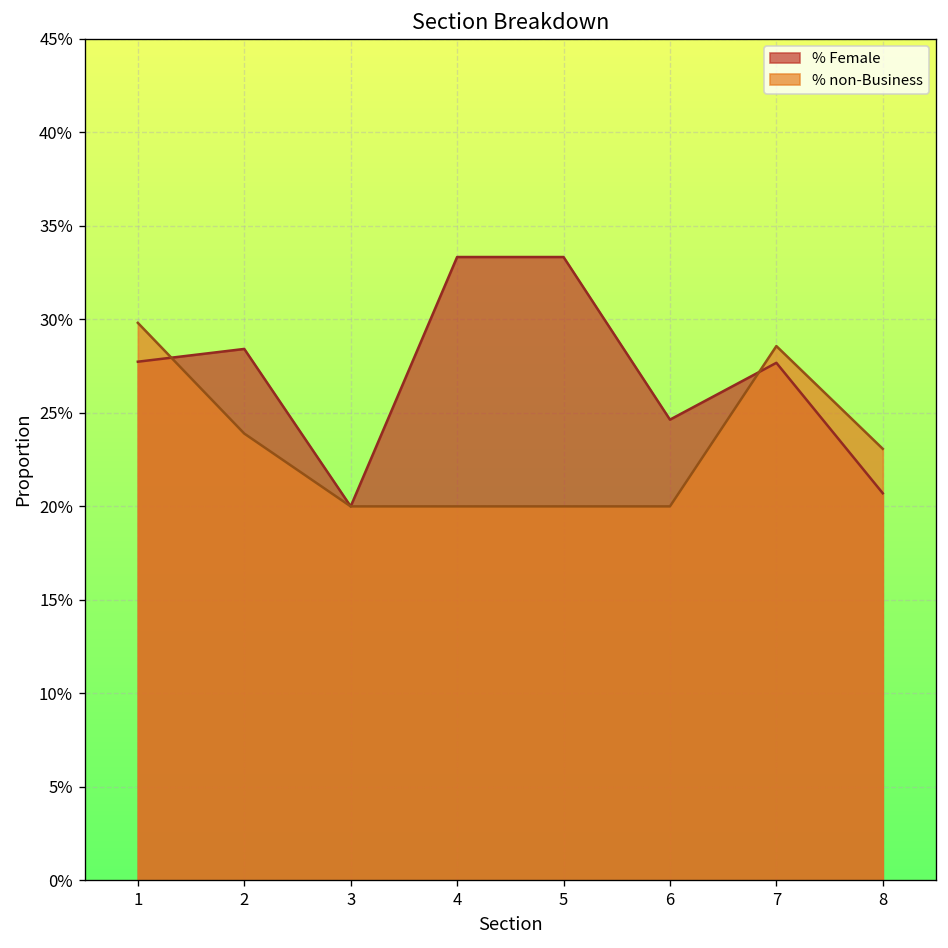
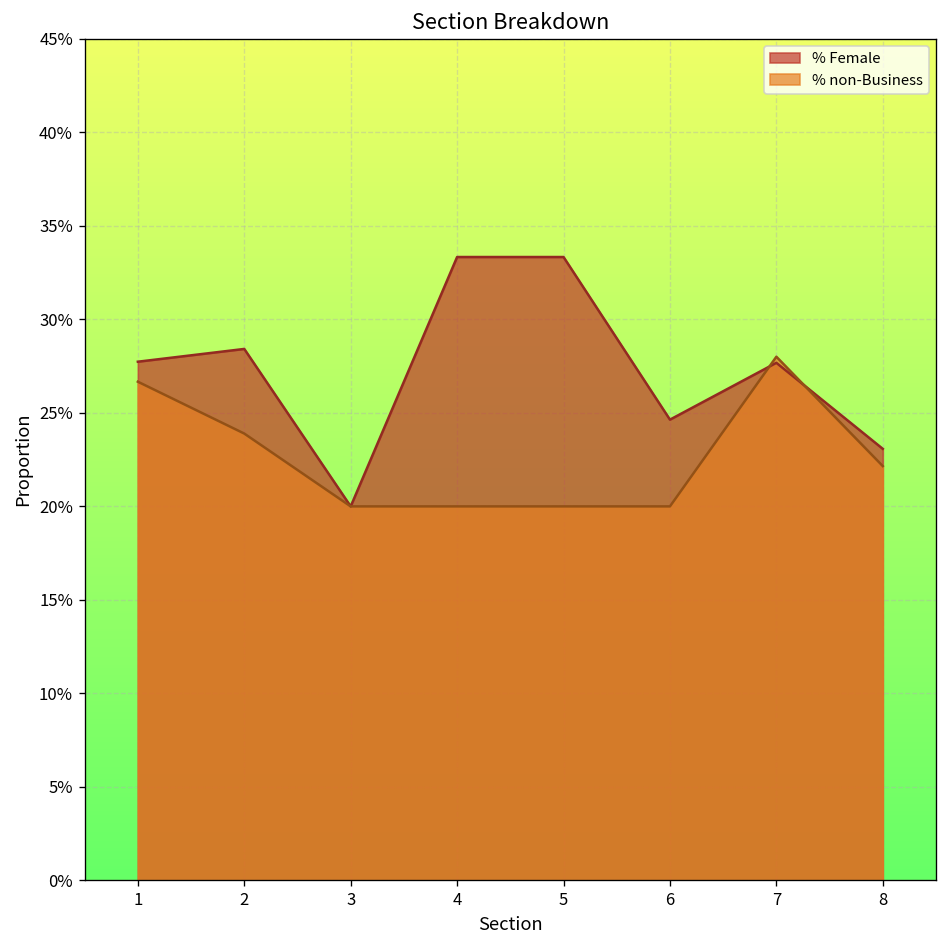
  {
    "% Female": {
      "1": "27.7%",
      "2": "28.4%",
      "4": "33.3%",
      "5": "33.3%",
      "6": "24.6%",
      "7": "27.7%",
-     "8": "20.7%"
+     "8": "23.1%"
    },
    "% non-Business": {
-     "1": "29.8%",
+     "1": "26.7%",
      "2": "23.9%",
      "4": "20.0%",
      "5": "20.0%",
      "6": "20.0%",
-     "7": "28.6%",
-     "8": "23.1%"
+     "7": "28.0%",
+     "8": "22.2%"
    }
  }
